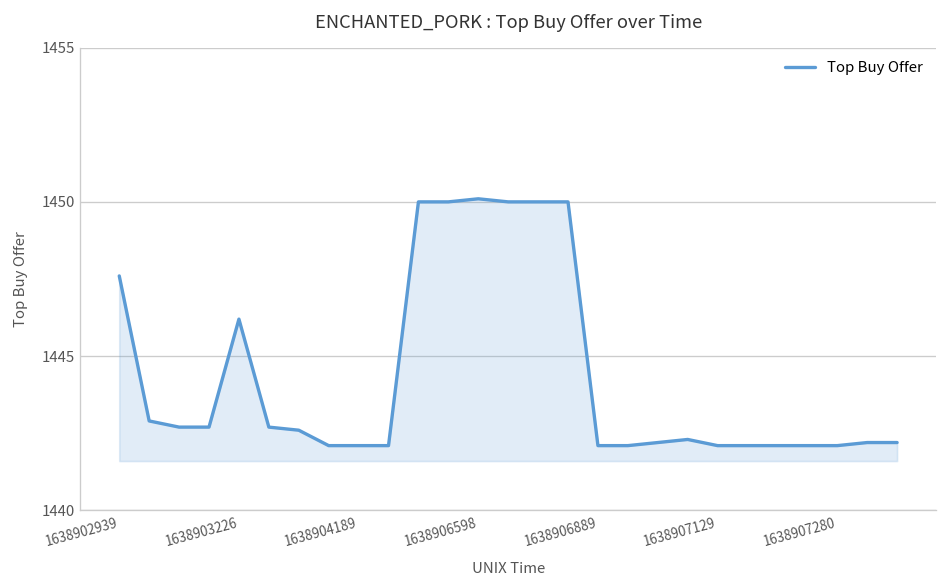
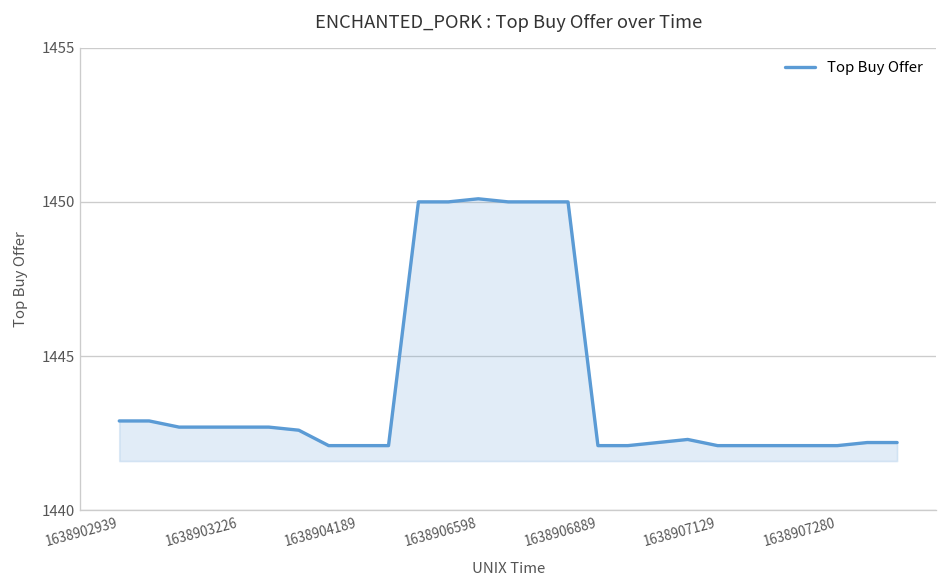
  {
-   "1638902939": 1447.6,
-   "1638903226": 1446.2,
+   "1638902939": 1442.9,
+   "1638903226": 1442.7,
    "1638904189": 1442.1,
    "1638906598": 1450.1,
    "1638906889": 1442.1,
    "1638907129": 1442.1,
    "1638907280": 1442.1
  }
